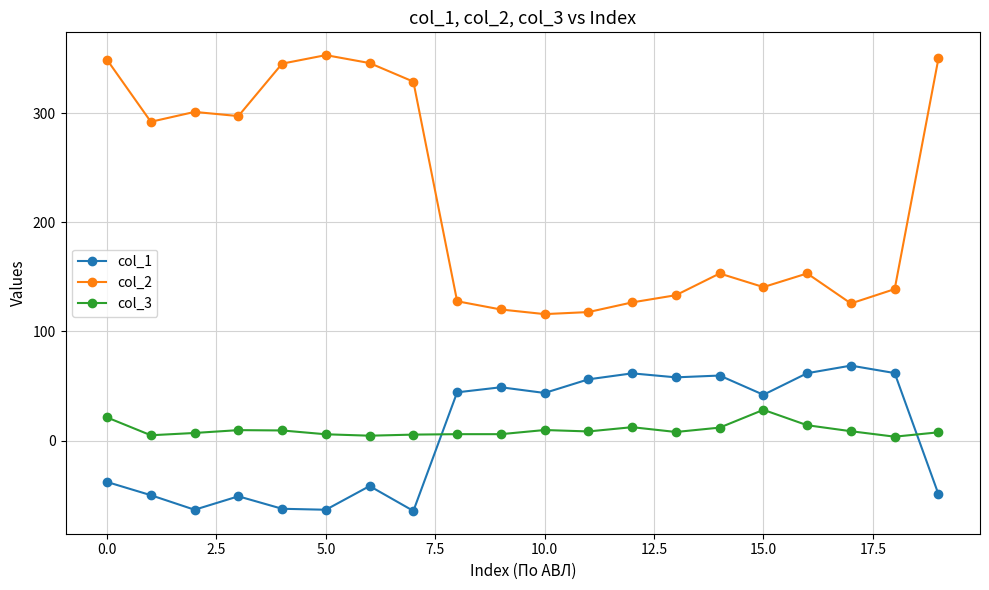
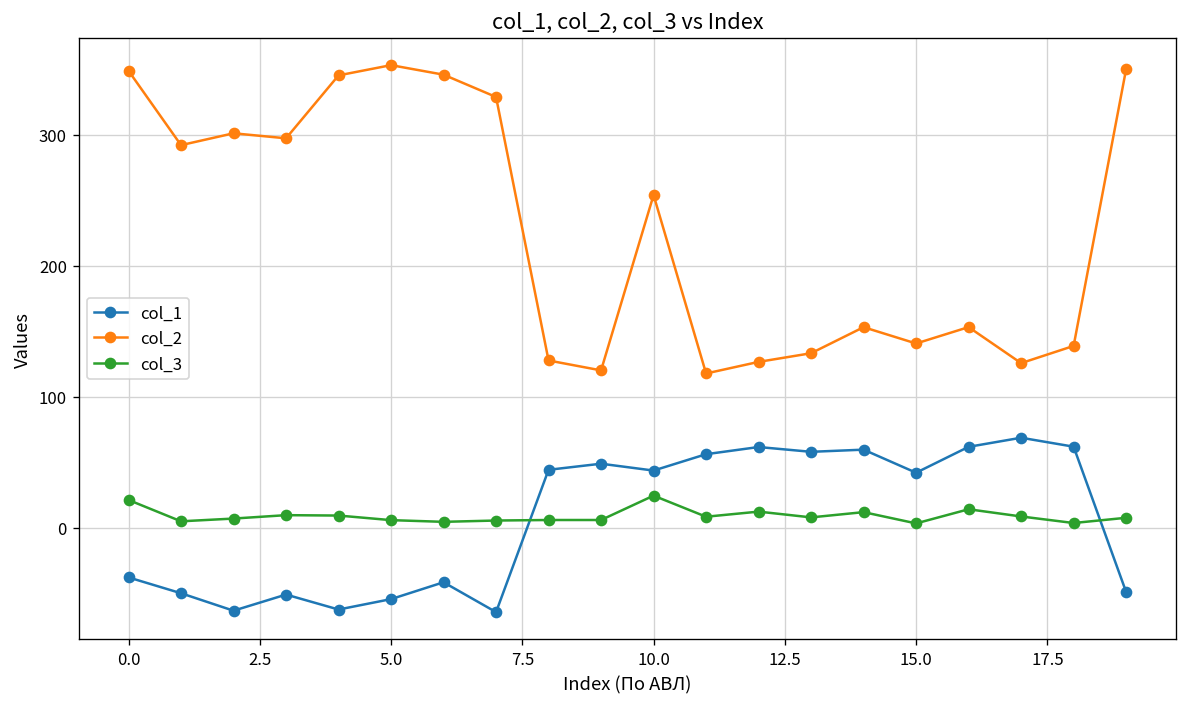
  {
    "col_1": {
      "0.0": -38,
-     "5.0": -63,
+     "5.0": -55,
      "10.0": 44,
      "15.0": 42
    },
    "col_2": {
      "0.0": 349,
      "5.0": 353,
-     "10.0": 116,
+     "10.0": 254,
      "15.0": 141
    },
    "col_3": {
      "0.0": 21,
      "5.0": 6,
-     "10.0": 10,
-     "15.0": 28
+     "10.0": 25,
+     "15.0": 3
    }
  }
